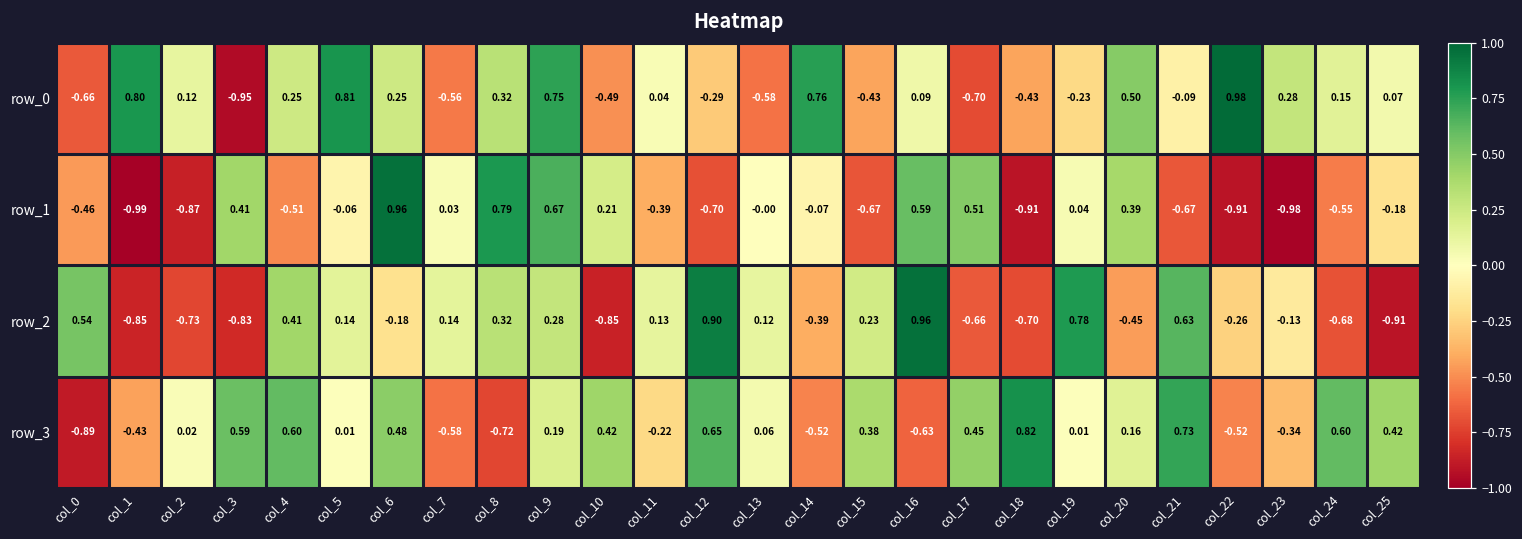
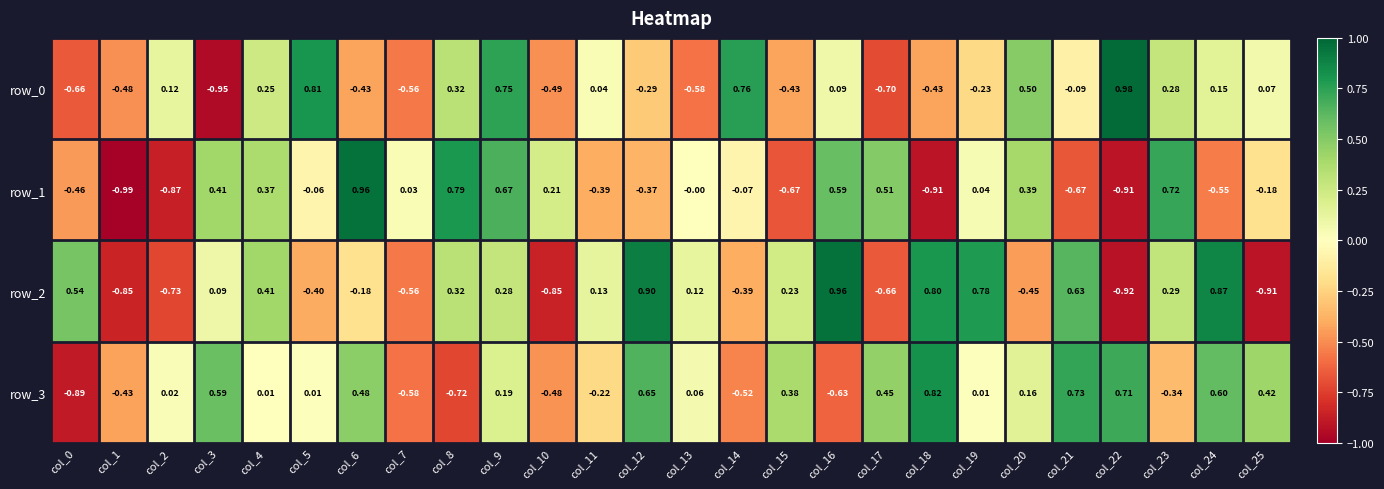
  {
    "row_0": {
      "col_0": -0.66,
-     "col_1": 0.80,
+     "col_1": -0.48,
      "col_2": 0.12,
      "col_3": -0.95,
      "col_4": 0.25,
      "col_5": 0.81,
-     "col_6": 0.25,
+     "col_6": -0.43,
      "col_7": -0.56,
      "col_8": 0.32,
      "col_9": 0.75,
      "col_10": -0.49,
      "col_11": 0.04,
      "col_12": -0.29,
      "col_13": -0.58,
      "col_14": 0.76,
      "col_15": -0.43,
      "col_16": 0.09,
      "col_17": -0.70,
      "col_18": -0.43,
      "col_19": -0.23,
      "col_20": 0.50,
      "col_21": -0.09,
      "col_22": 0.98,
      "col_23": 0.28,
      "col_24": 0.15,
      "col_25": 0.07
    },
    "row_1": {
      "col_0": -0.46,
      "col_1": -0.99,
      "col_2": -0.87,
      "col_3": 0.41,
-     "col_4": -0.51,
+     "col_4": 0.37,
      "col_5": -0.06,
      "col_6": 0.96,
      "col_7": 0.03,
      "col_8": 0.79,
      "col_9": 0.67,
      "col_10": 0.21,
      "col_11": -0.39,
-     "col_12": -0.70,
+     "col_12": -0.37,
      "col_13": -0.00,
      "col_14": -0.07,
      "col_15": -0.67,
      "col_16": 0.59,
      "col_17": 0.51,
      "col_18": -0.91,
      "col_19": 0.04,
      "col_20": 0.39,
      "col_21": -0.67,
      "col_22": -0.91,
-     "col_23": -0.98,
+     "col_23": 0.72,
      "col_24": -0.55,
      "col_25": -0.18
    },
    "row_2": {
      "col_0": 0.54,
      "col_1": -0.85,
      "col_2": -0.73,
-     "col_3": -0.83,
+     "col_3": 0.09,
      "col_4": 0.41,
-     "col_5": 0.14,
+     "col_5": -0.40,
      "col_6": -0.18,
-     "col_7": 0.14,
+     "col_7": -0.56,
      "col_8": 0.32,
      "col_9": 0.28,
      "col_10": -0.85,
      "col_11": 0.13,
      "col_12": 0.90,
      "col_13": 0.12,
      "col_14": -0.39,
      "col_15": 0.23,
      "col_16": 0.96,
      "col_17": -0.66,
-     "col_18": -0.70,
+     "col_18": 0.80,
      "col_19": 0.78,
      "col_20": -0.45,
      "col_21": 0.63,
-     "col_22": -0.26,
-     "col_23": -0.13,
-     "col_24": -0.68,
+     "col_22": -0.92,
+     "col_23": 0.29,
+     "col_24": 0.87,
      "col_25": -0.91
    },
    "row_3": {
      "col_0": -0.89,
      "col_1": -0.43,
      "col_2": 0.02,
      "col_3": 0.59,
-     "col_4": 0.60,
+     "col_4": 0.01,
      "col_5": 0.01,
      "col_6": 0.48,
      "col_7": -0.58,
      "col_8": -0.72,
      "col_9": 0.19,
-     "col_10": 0.42,
+     "col_10": -0.48,
      "col_11": -0.22,
      "col_12": 0.65,
      "col_13": 0.06,
      "col_14": -0.52,
      "col_15": 0.38,
      "col_16": -0.63,
      "col_17": 0.45,
      "col_18": 0.82,
      "col_19": 0.01,
      "col_20": 0.16,
      "col_21": 0.73,
-     "col_22": -0.52,
+     "col_22": 0.71,
      "col_23": -0.34,
      "col_24": 0.60,
      "col_25": 0.42
    }
  }
